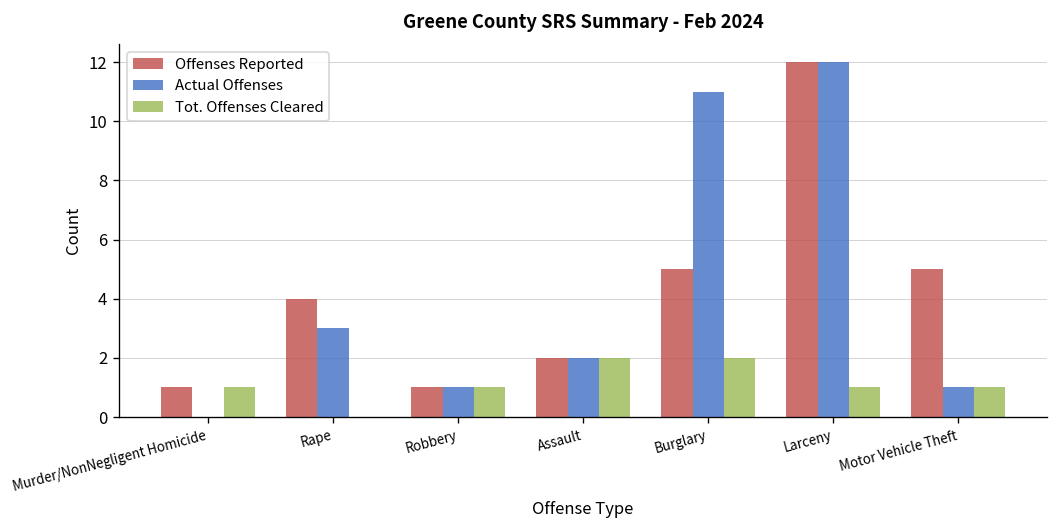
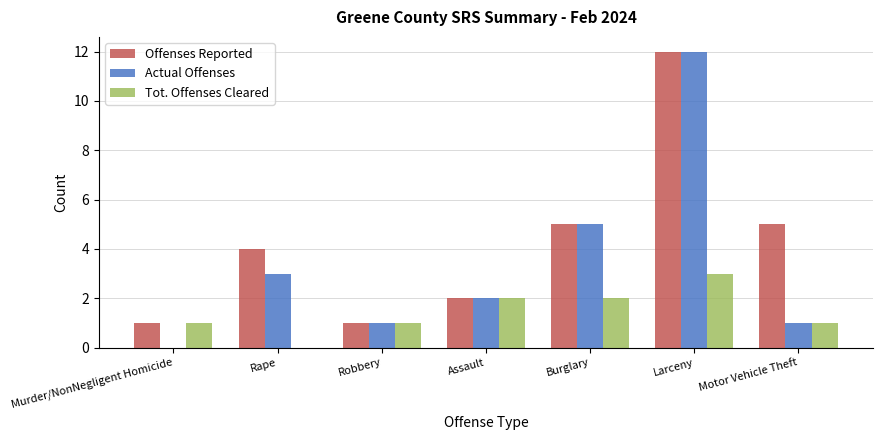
  {
    "Offenses Reported": {
      "Murder/NonNegligent Homicide": 1,
      "Rape": 4,
      "Robbery": 1,
      "Assault": 2,
      "Burglary": 5,
      "Larceny": 12,
      "Motor Vehicle Theft": 5
    },
    "Actual Offenses": {
      "Murder/NonNegligent Homicide": 0,
      "Rape": 3,
      "Robbery": 1,
      "Assault": 2,
-     "Burglary": 11,
+     "Burglary": 5,
      "Larceny": 12,
      "Motor Vehicle Theft": 1
    },
    "Tot. Offenses Cleared": {
      "Murder/NonNegligent Homicide": 1,
      "Rape": 0,
      "Robbery": 1,
      "Assault": 2,
      "Burglary": 2,
-     "Larceny": 1,
+     "Larceny": 3,
      "Motor Vehicle Theft": 1
    }
  }
